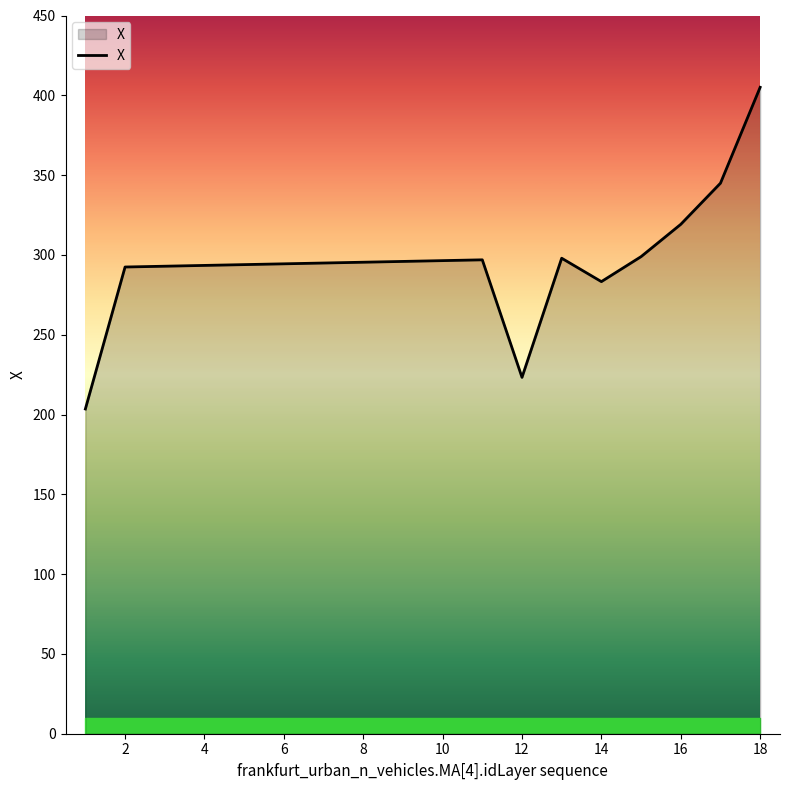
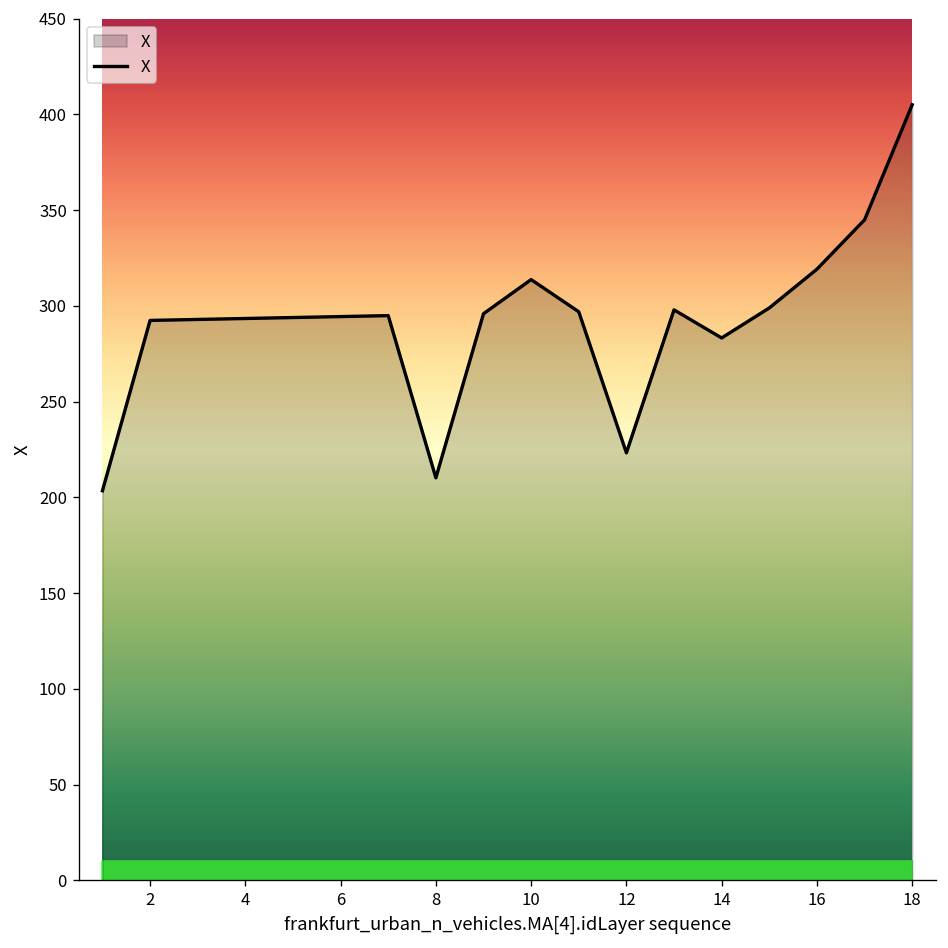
  {
    "X": {
      "2": 292,
      "4": 293,
      "6": 294,
-     "8": 295,
-     "10": 296,
+     "8": 210,
+     "10": 314,
      "12": 223,
      "14": 283,
      "16": 319,
      "18": 405
    }
  }
